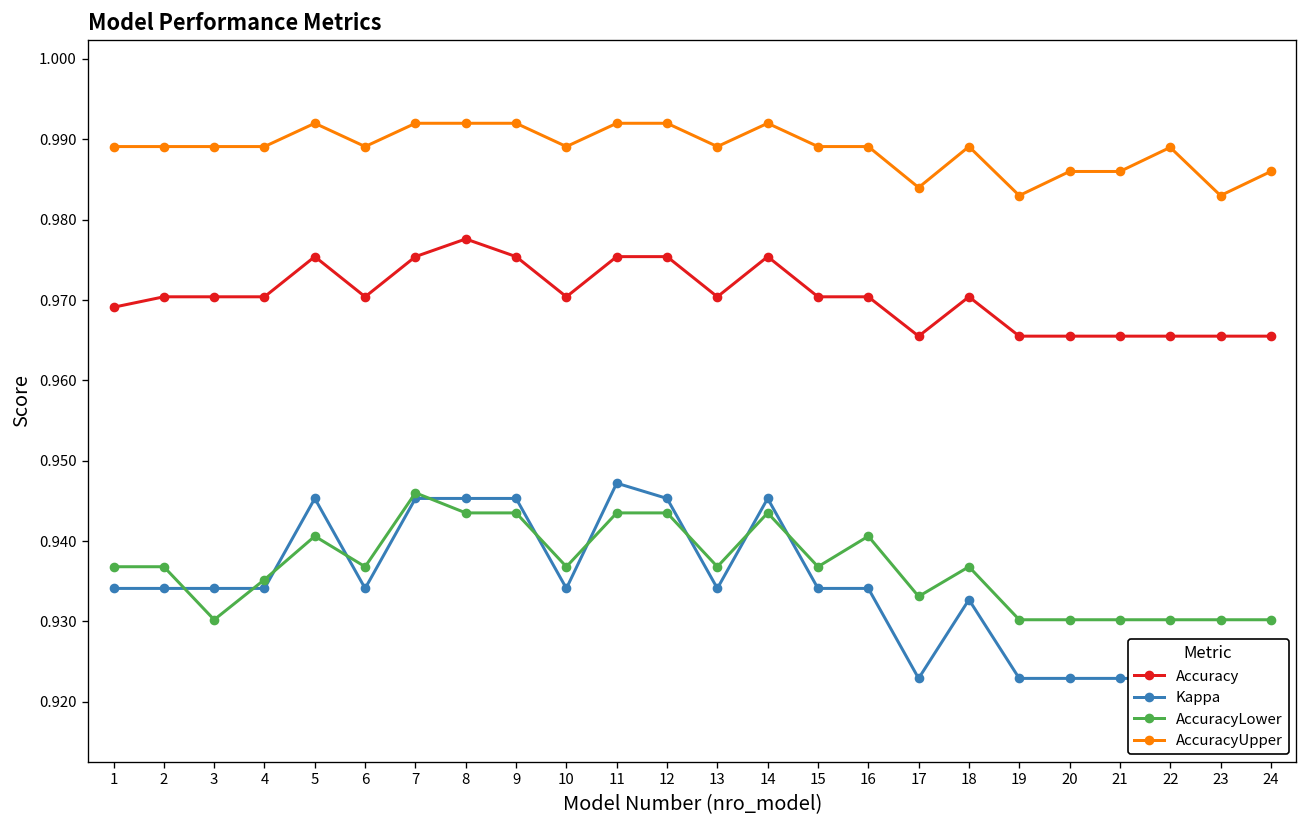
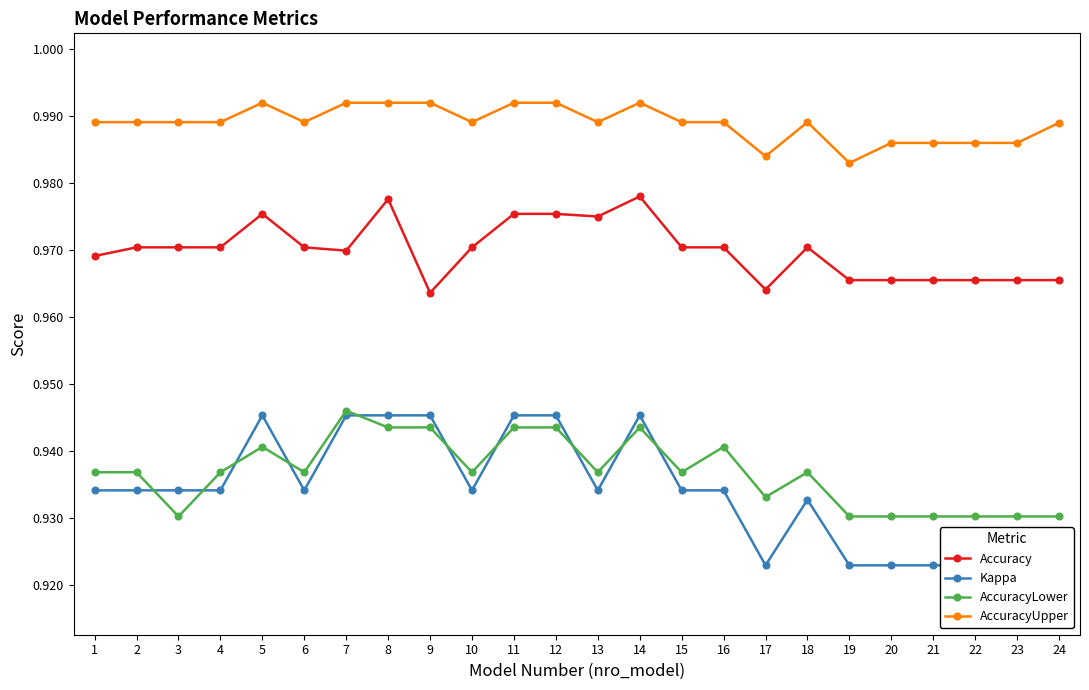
  {
    "Accuracy": {
      "1": 0.969,
      "2": 0.970,
      "3": 0.970,
      "4": 0.970,
      "5": 0.975,
      "6": 0.970,
-     "7": 0.975,
+     "7": 0.970,
      "8": 0.978,
-     "9": 0.975,
+     "9": 0.964,
      "10": 0.970,
      "11": 0.975,
      "12": 0.975,
-     "13": 0.970,
-     "14": 0.975,
+     "13": 0.975,
+     "14": 0.978,
      "15": 0.970,
      "16": 0.970,
-     "17": 0.966,
+     "17": 0.964,
      "18": 0.970,
      "19": 0.966,
      "20": 0.966,
      "21": 0.966,
      "22": 0.966,
      "23": 0.966,
      "24": 0.966
    },
    "Kappa": {
      "1": 0.934,
      "2": 0.934,
      "3": 0.934,
      "4": 0.934,
      "5": 0.945,
      "6": 0.934,
      "7": 0.945,
      "8": 0.945,
      "9": 0.945,
      "10": 0.934,
-     "11": 0.947,
+     "11": 0.945,
      "12": 0.945,
      "13": 0.934,
      "14": 0.945,
      "15": 0.934,
      "16": 0.934,
      "17": 0.923,
      "18": 0.933,
      "19": 0.923,
      "20": 0.923,
      "21": 0.923
    },
    "AccuracyLower": {
      "1": 0.937,
      "2": 0.937,
      "3": 0.930,
-     "4": 0.935,
+     "4": 0.937,
      "5": 0.941,
      "6": 0.937,
      "7": 0.946,
      "8": 0.944,
      "9": 0.944,
      "10": 0.937,
      "11": 0.944,
      "12": 0.944,
      "13": 0.937,
      "14": 0.944,
      "15": 0.937,
      "16": 0.941,
      "17": 0.933,
      "18": 0.937,
      "19": 0.930,
      "20": 0.930,
      "21": 0.930,
      "22": 0.930,
      "23": 0.930,
      "24": 0.930
    },
    "AccuracyUpper": {
      "1": 0.989,
      "2": 0.989,
      "3": 0.989,
      "4": 0.989,
      "5": 0.992,
      "6": 0.989,
      "7": 0.992,
      "8": 0.992,
      "9": 0.992,
      "10": 0.989,
      "11": 0.992,
      "12": 0.992,
      "13": 0.989,
      "14": 0.992,
      "15": 0.989,
      "16": 0.989,
      "17": 0.984,
      "18": 0.989,
      "19": 0.983,
      "20": 0.986,
      "21": 0.986,
-     "22": 0.989,
-     "23": 0.983,
-     "24": 0.986
+     "22": 0.986,
+     "23": 0.986,
+     "24": 0.989
    }
  }
